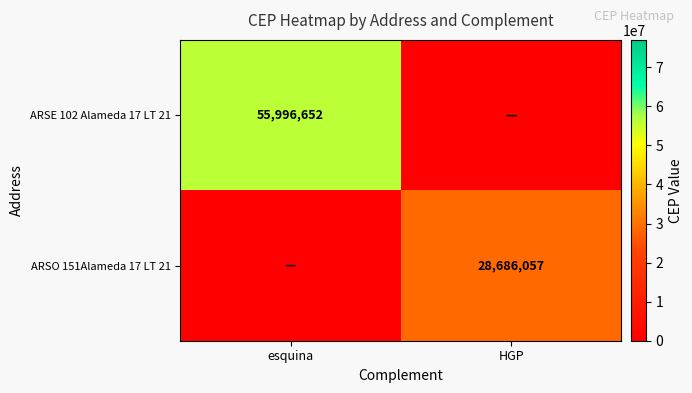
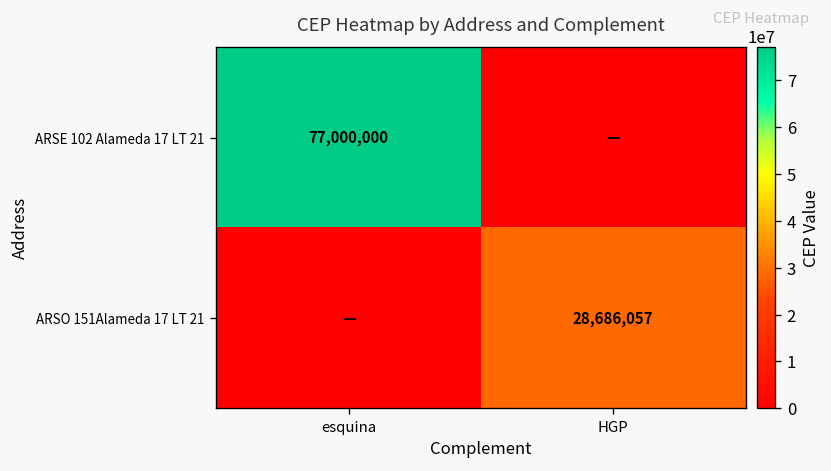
  {
    "ARSE 102 Alameda 17 LT 21": {
-     "esquina": "55,996,652"
+     "esquina": "77,000,000"
    },
    "ARSO 151Alameda 17 LT 21": {
      "HGP": "28,686,057"
    }
  }
